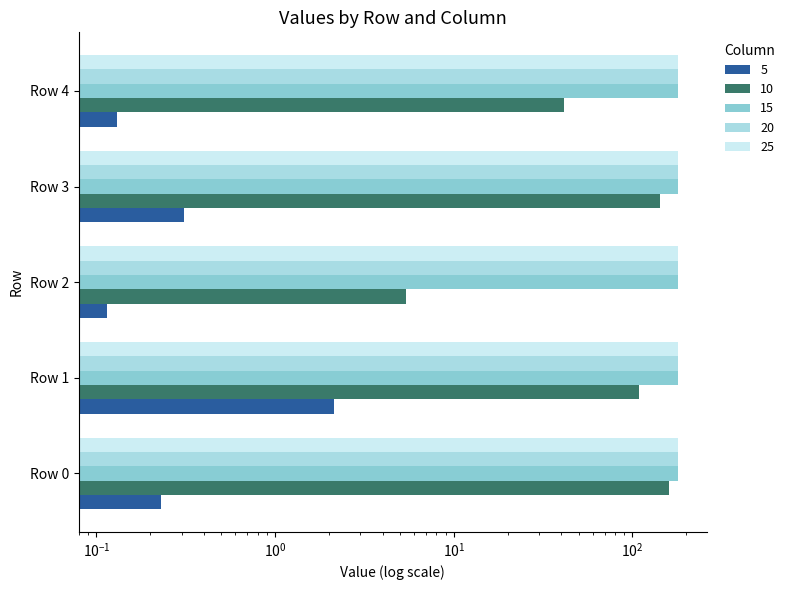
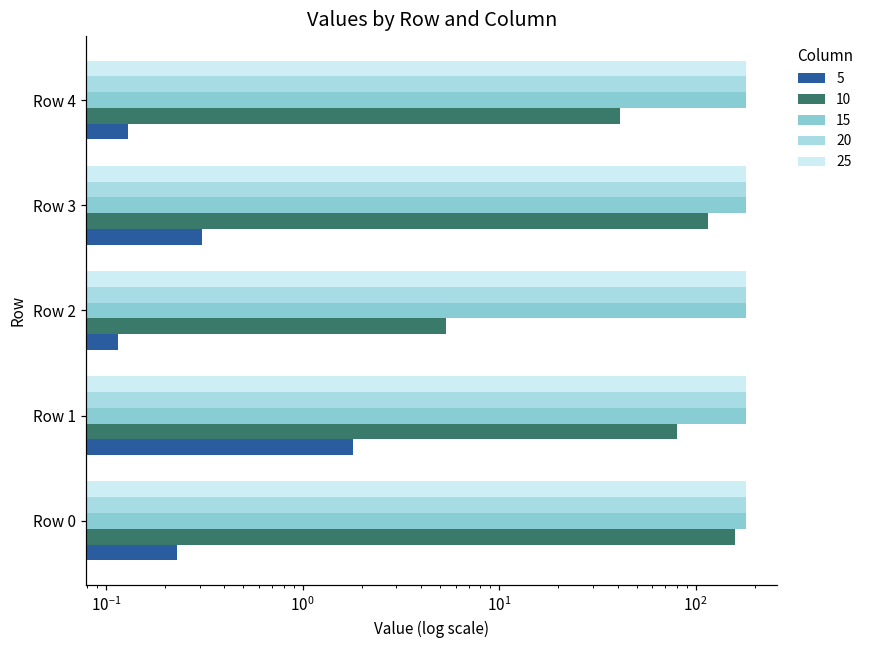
  {
    "5": {
      "Row 4": 0.13,
      "Row 3": 0.3,
      "Row 2": 0.11,
-     "Row 1": 2.1,
+     "Row 1": 1.8,
      "Row 0": 0.23
    },
    "10": {
      "Row 4": 41,
-     "Row 3": 140,
+     "Row 3": 110,
      "Row 2": 5.4,
-     "Row 1": 110,
+     "Row 1": 80,
      "Row 0": 160
    }
  }
